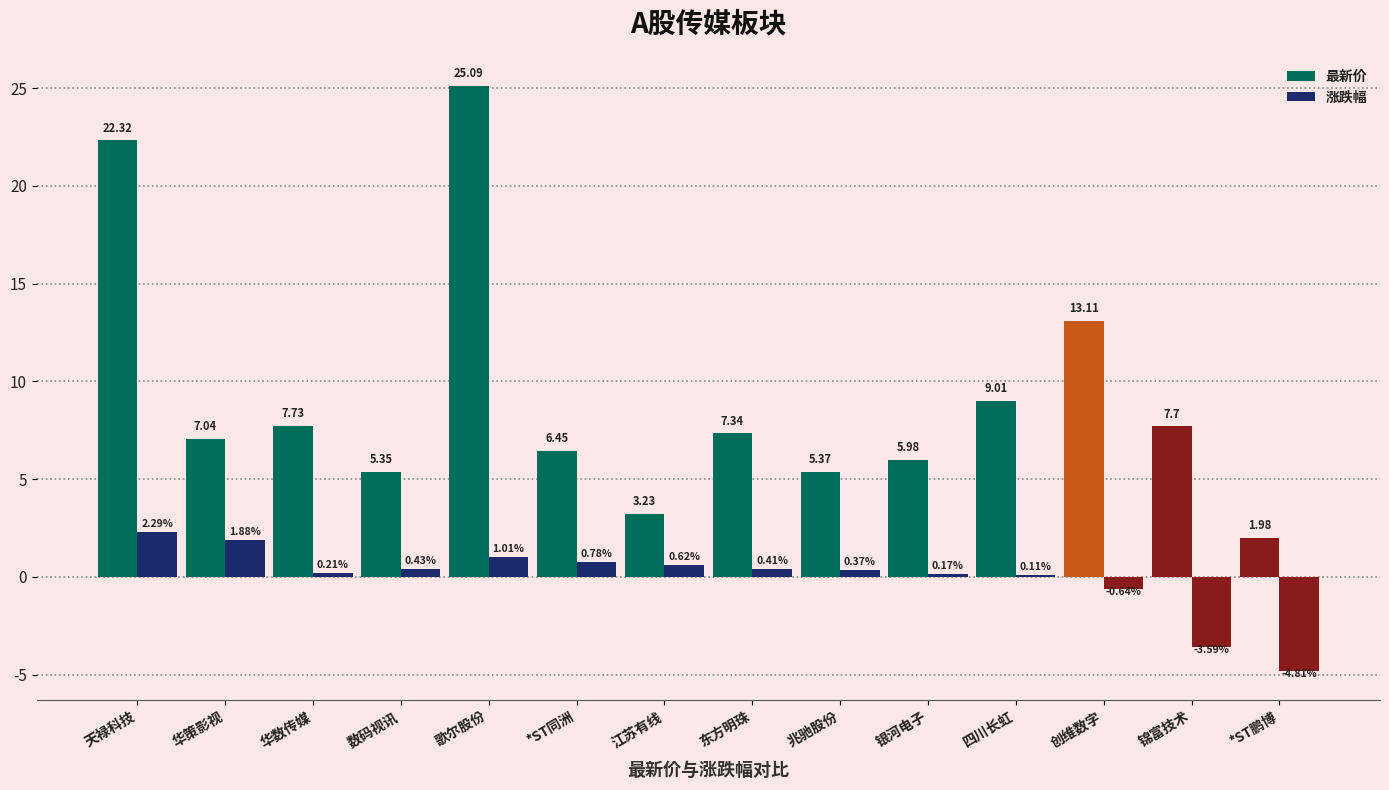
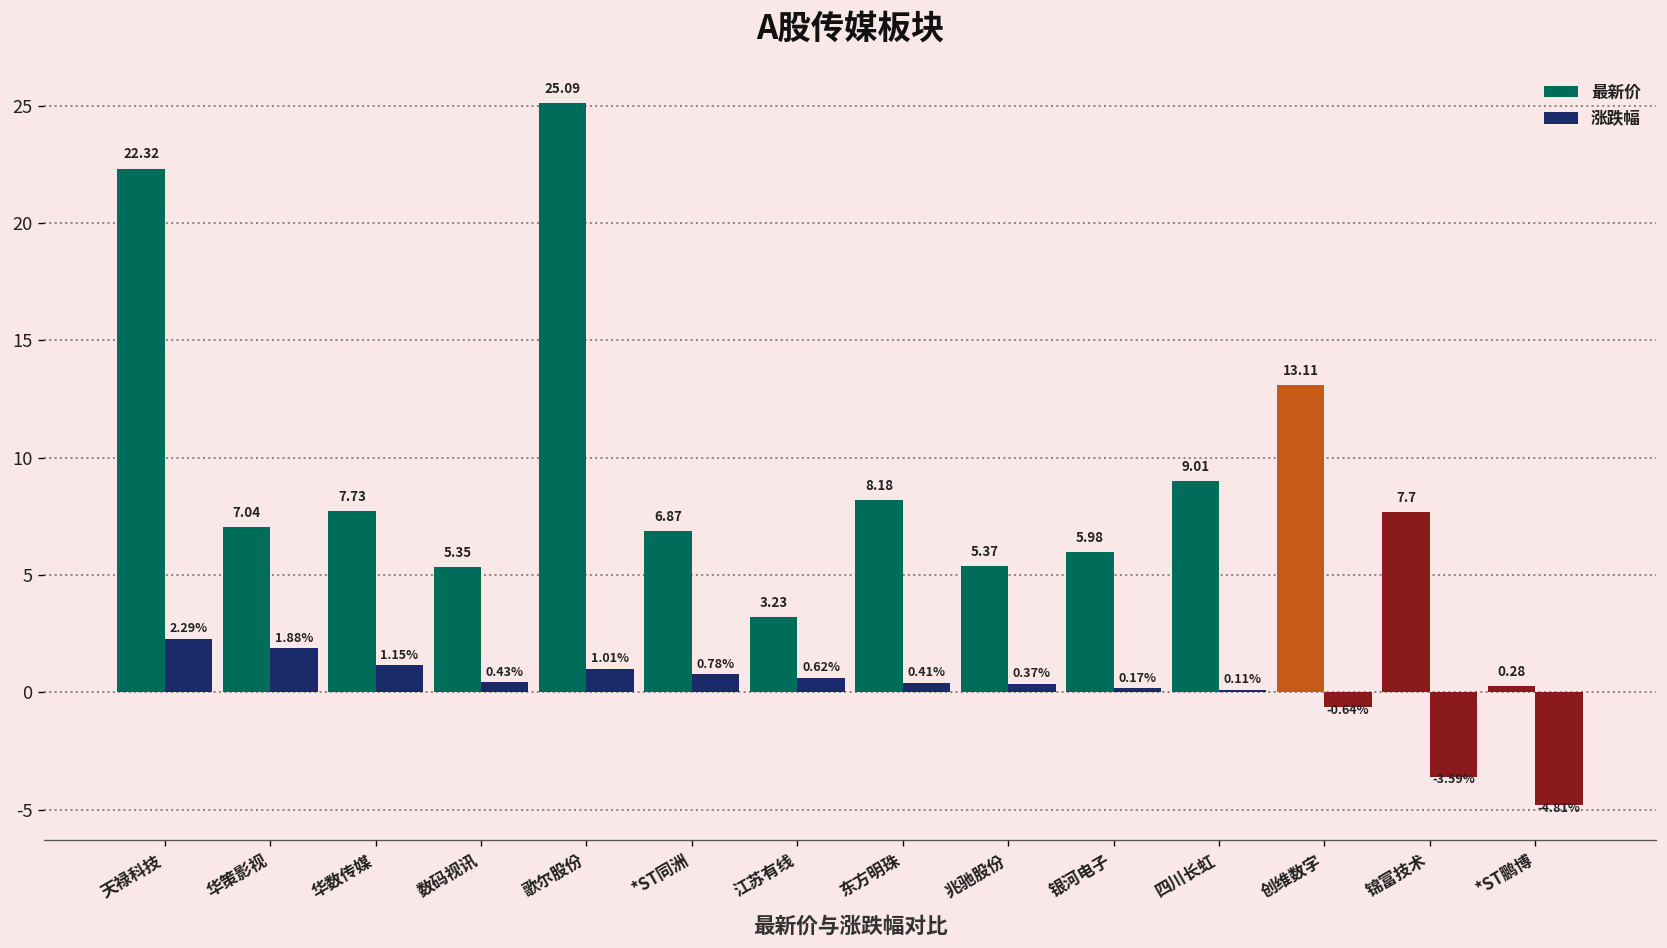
  {
    "最新价": {
      "天禄科技": "22.32",
      "华策影视": "7.04",
      "华数传媒": "7.73",
      "数码视讯": "5.35",
      "歌尔股份": "25.09",
-     "*ST同洲": "6.45",
+     "*ST同洲": "6.87",
      "江苏有线": "3.23",
-     "东方明珠": "7.34",
+     "东方明珠": "8.18",
      "兆驰股份": "5.37",
      "银河电子": "5.98",
      "四川长虹": "9.01",
      "创维数字": "13.11",
      "锦富技术": "7.7",
-     "*ST鹏博": "1.98"
+     "*ST鹏博": "0.28"
    },
    "涨跌幅": {
      "天禄科技": "2.29%",
      "华策影视": "1.88%",
-     "华数传媒": "0.21%",
+     "华数传媒": "1.15%",
      "数码视讯": "0.43%",
      "歌尔股份": "1.01%",
      "*ST同洲": "0.78%",
      "江苏有线": "0.62%",
      "东方明珠": "0.41%",
      "兆驰股份": "0.37%",
      "银河电子": "0.17%",
      "四川长虹": "0.11%",
      "创维数字": "-0.64%",
      "锦富技术": "-3.59%",
      "*ST鹏博": "-4.81%"
    }
  }
